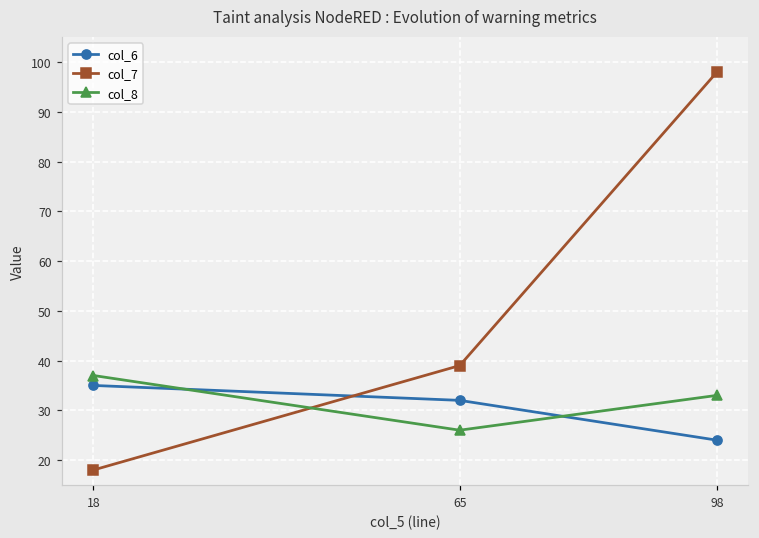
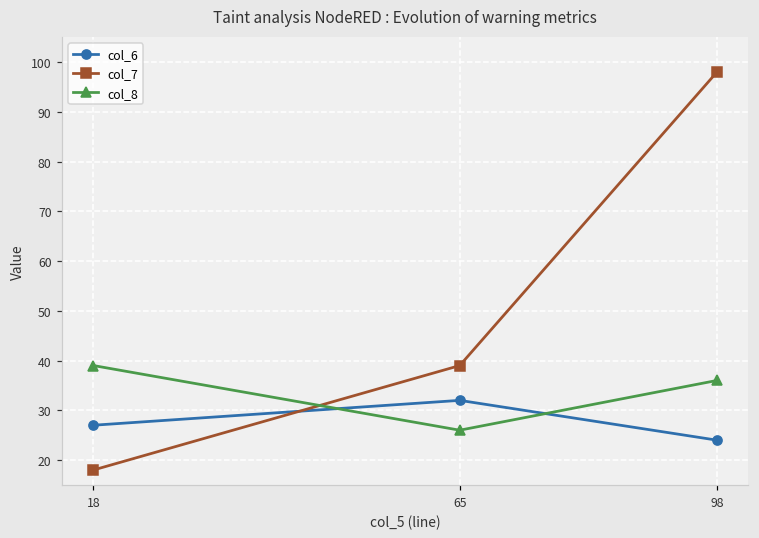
  {
    "col_6": {
-     "18": 35,
+     "18": 27,
      "65": 32,
      "98": 24
    },
    "col_7": {
      "18": 18,
      "65": 39,
      "98": 98
    },
    "col_8": {
-     "18": 37,
+     "18": 39,
      "65": 26,
-     "98": 33
+     "98": 36
    }
  }
